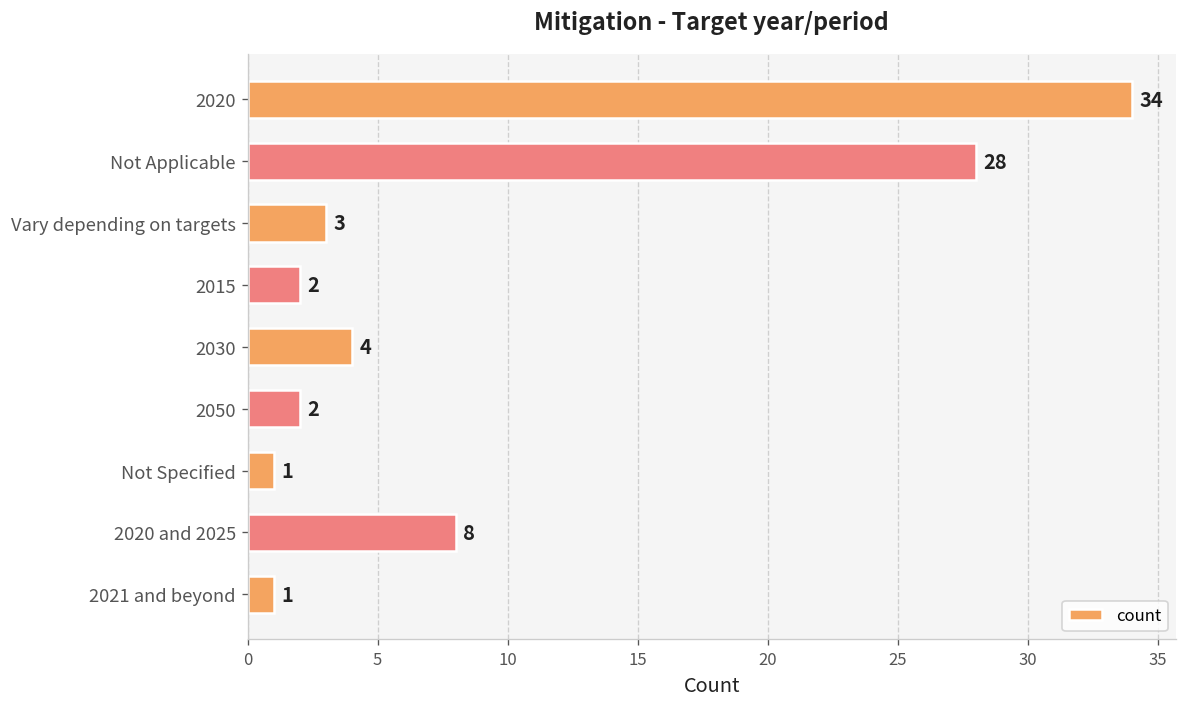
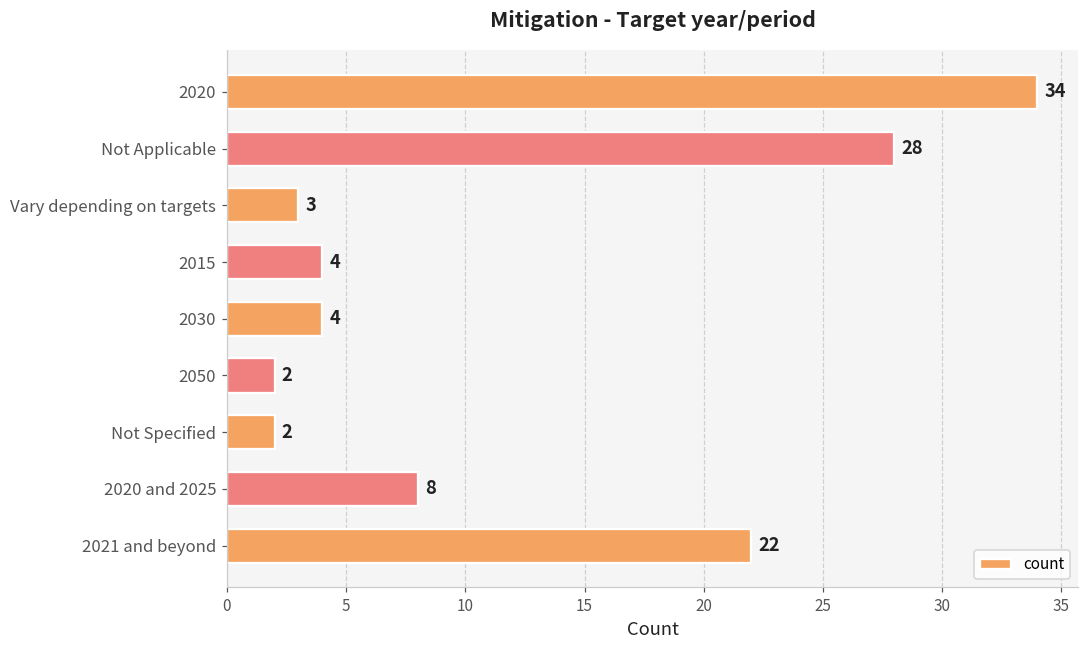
  {
    "2020": 34,
    "Not Applicable": 28,
    "Vary depending on targets": 3,
-   "2015": 2,
+   "2015": 4,
    "2030": 4,
    "2050": 2,
-   "Not Specified": 1,
+   "Not Specified": 2,
    "2020 and 2025": 8,
-   "2021 and beyond": 1
+   "2021 and beyond": 22
  }
